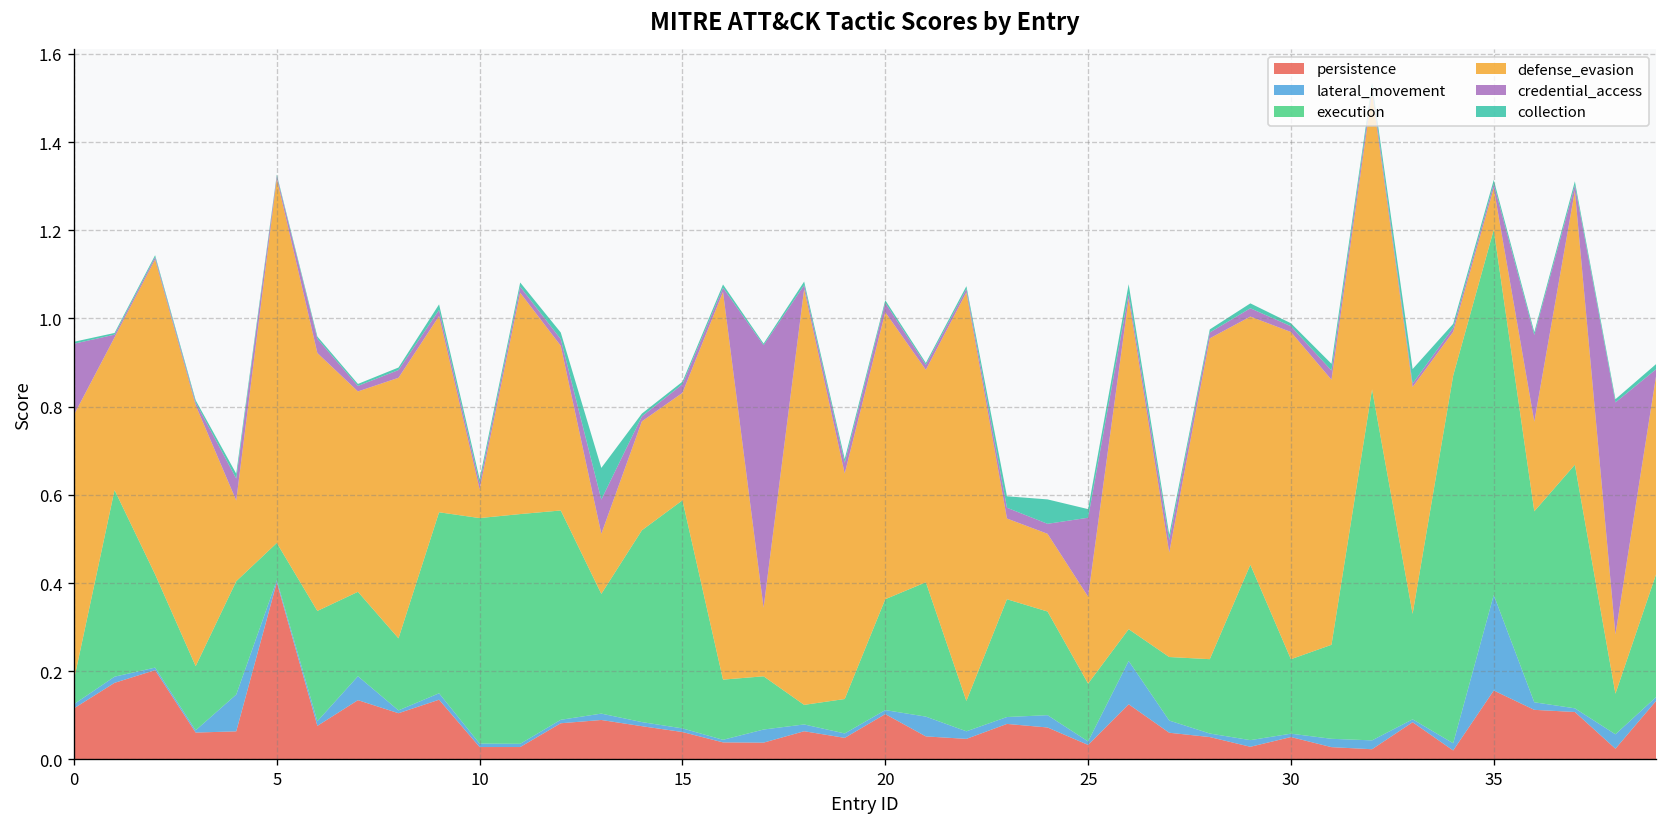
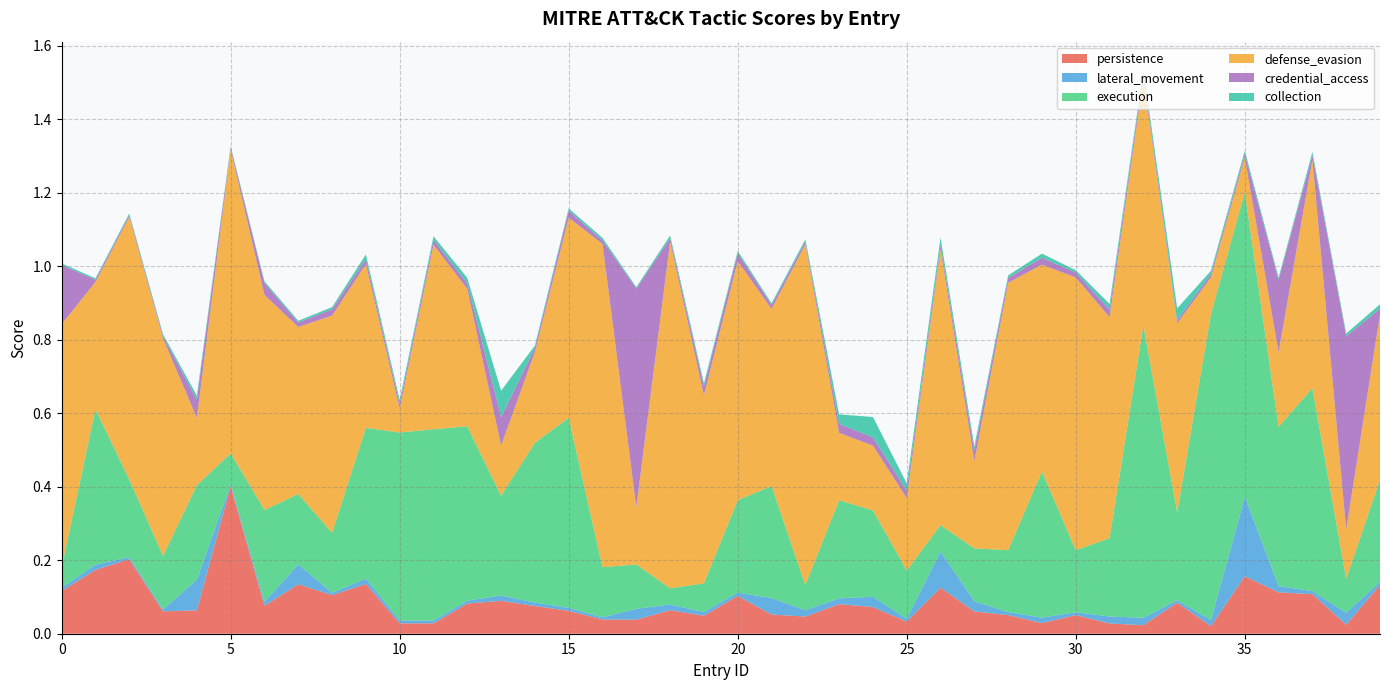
  {
    "persistence": {
      "0": 0.12,
      "10": 0.03,
      "15": 0.06,
      "20": 0.10,
      "25": 0.03,
      "30": 0.05,
      "35": 0.16
    },
    "lateral_movement": {
      "0": 0.01,
      "10": 0.01,
      "15": 0.01,
      "20": 0.01,
      "25": 0.01,
      "30": 0.01,
      "35": 0.22
    },
    "defense_evasion": {
-     "0": 0.60,
+     "0": 0.66,
      "10": 0.07,
-     "15": 0.24,
+     "15": 0.54,
      "20": 0.65,
      "25": 0.20,
      "30": 0.74,
      "35": 0.09
    },
    "credential_access": {
      "10": 0.01,
-     "25": 0.18,
+     "25": 0.02,
      "35": 0.01
    }
  }
